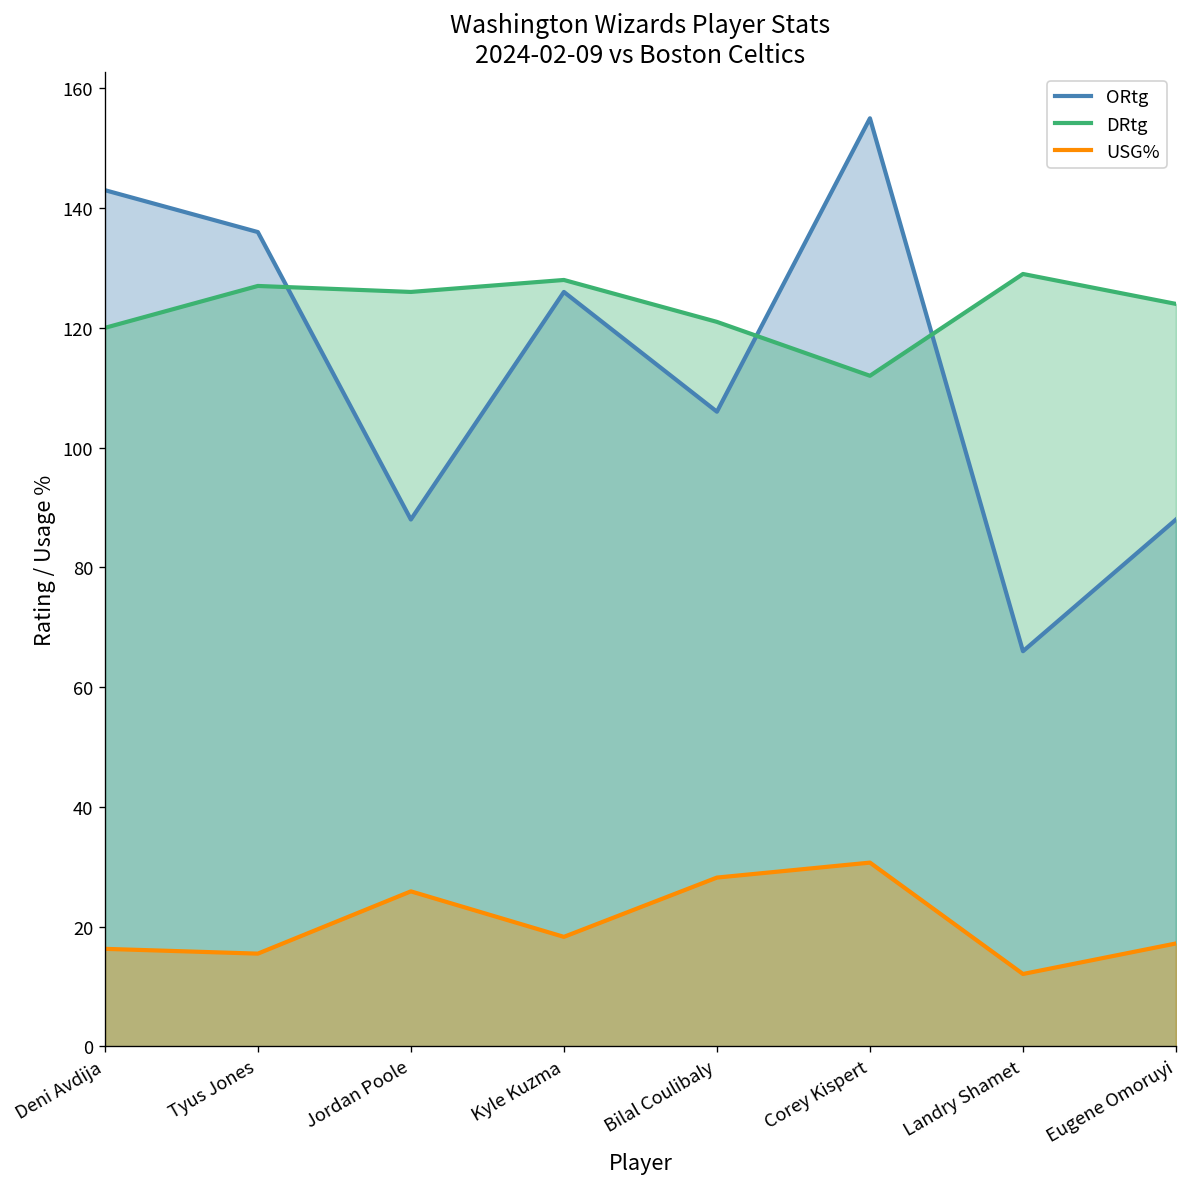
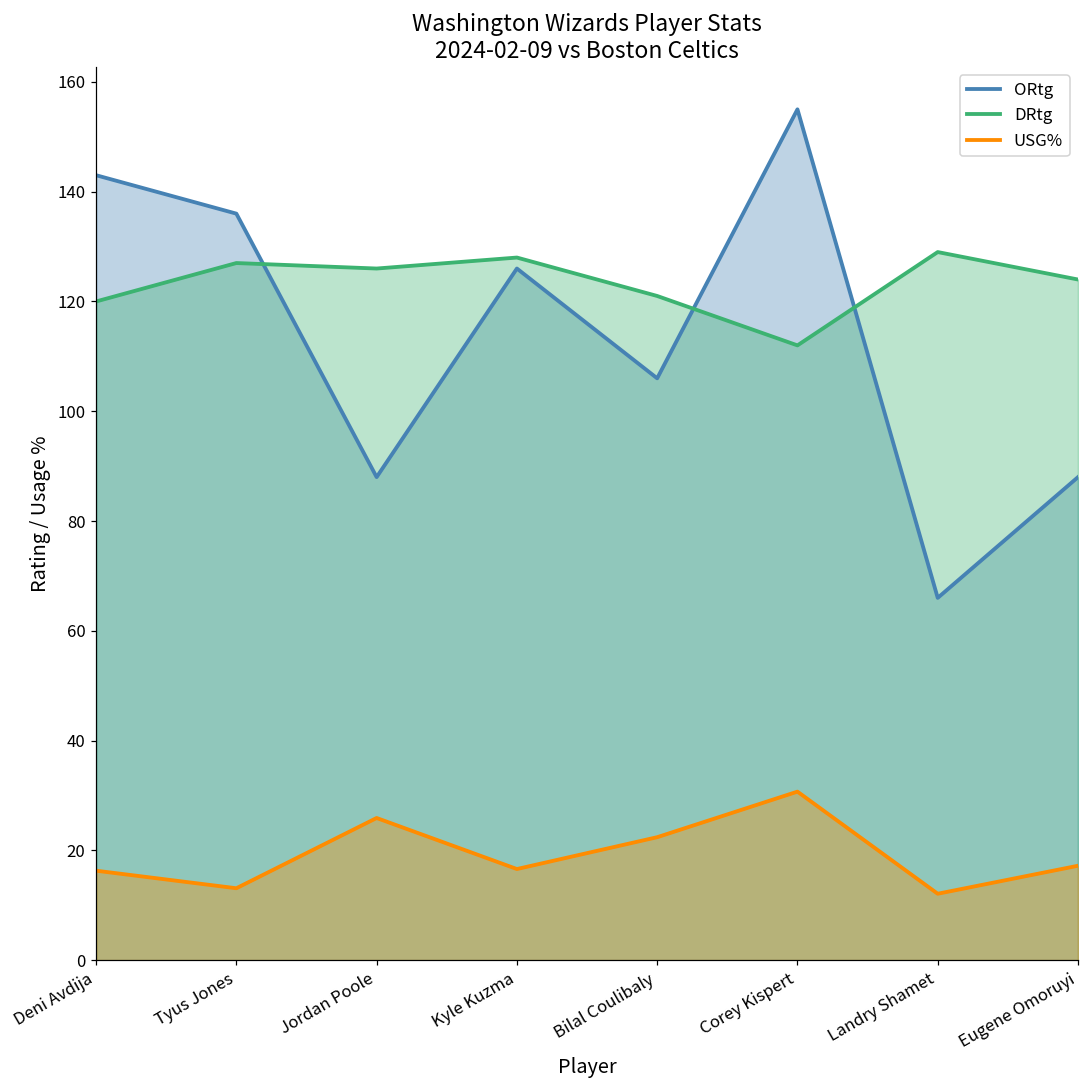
  {
    "USG%": {
      "Deni Avdija": 16,
-     "Tyus Jones": 16,
+     "Tyus Jones": 13,
      "Jordan Poole": 26,
-     "Kyle Kuzma": 18,
-     "Bilal Coulibaly": 28,
+     "Kyle Kuzma": 17,
+     "Bilal Coulibaly": 22,
      "Corey Kispert": 31,
      "Landry Shamet": 12,
      "Eugene Omoruyi": 17
    }
  }
